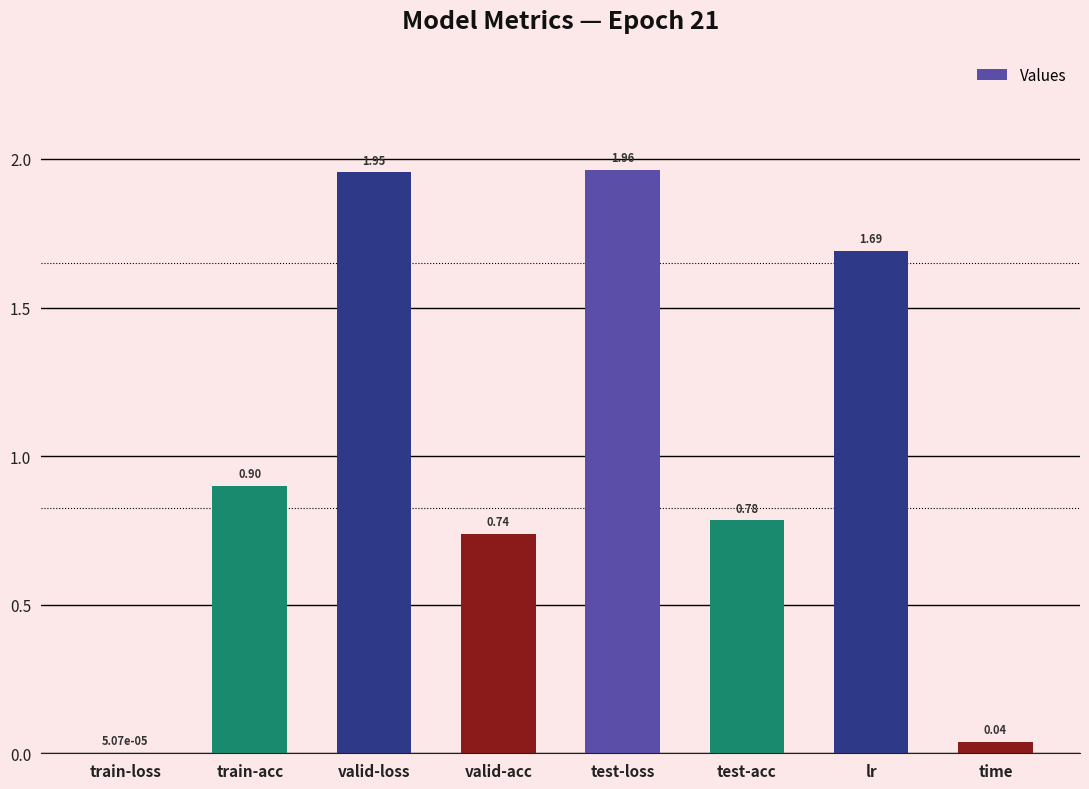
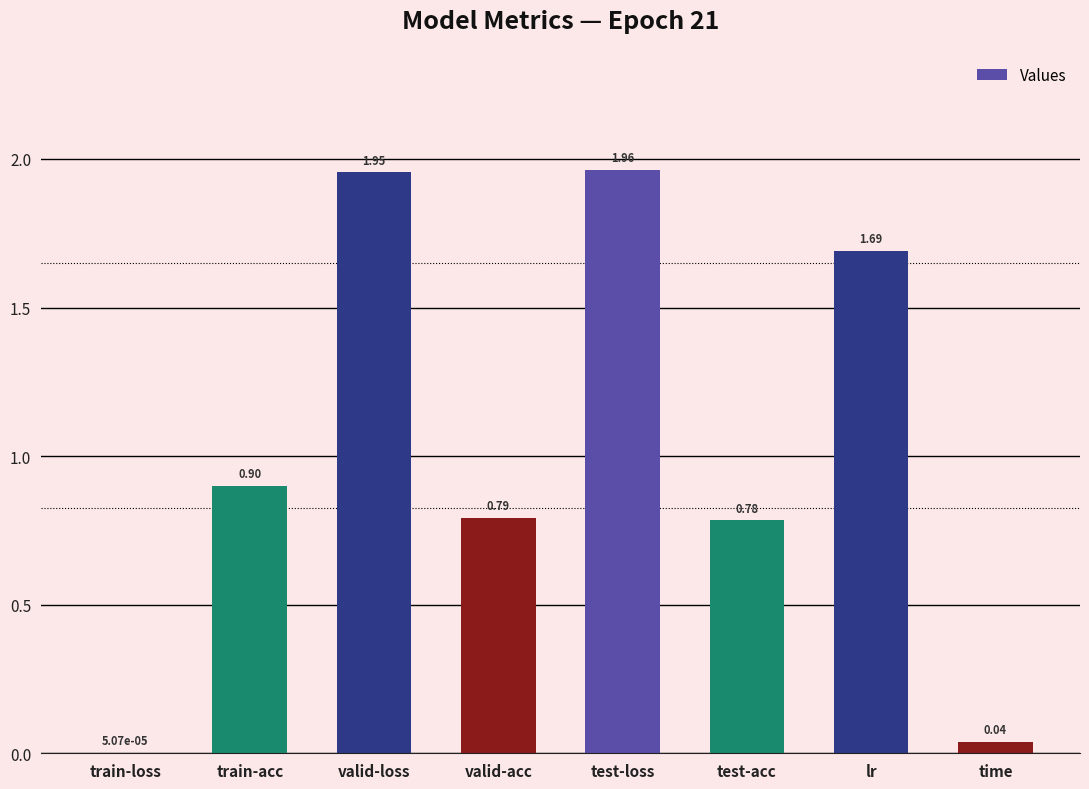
  {
    "train-loss": "5.07e-05",
    "train-acc": "0.90",
    "valid-loss": "1.95",
-   "valid-acc": "0.74",
+   "valid-acc": "0.79",
    "test-loss": "1.96",
    "test-acc": "0.78",
    "lr": "1.69",
    "time": "0.04"
  }
